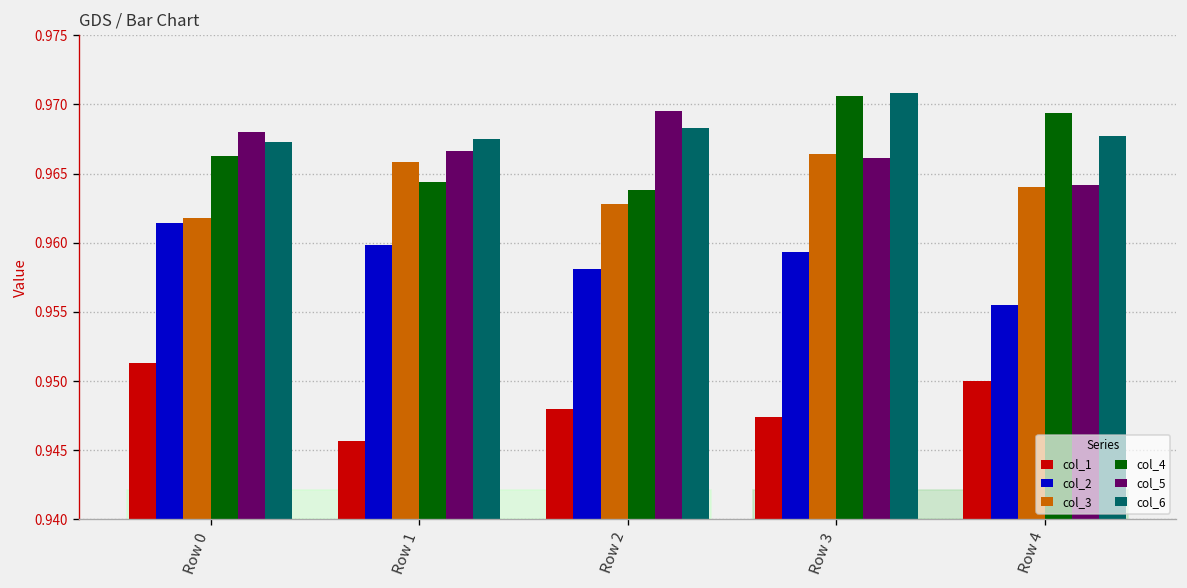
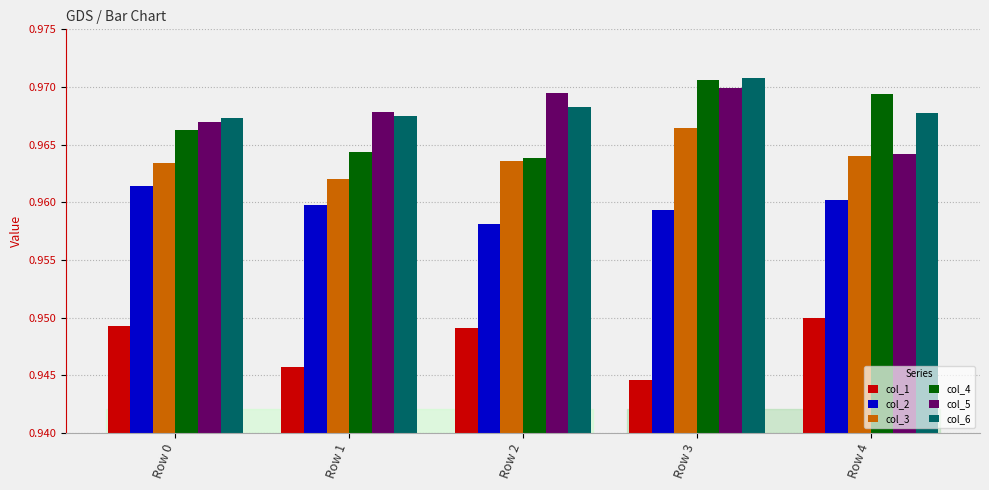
  {
    "col_1": {
-     "Row 0": 0.9513,
+     "Row 0": 0.9493,
      "Row 1": 0.9457,
-     "Row 2": 0.9480,
-     "Row 3": 0.9474,
+     "Row 2": 0.9491,
+     "Row 3": 0.9446,
      "Row 4": 0.9500
    },
    "col_2": {
      "Row 0": 0.9614,
      "Row 1": 0.9598,
      "Row 2": 0.9581,
      "Row 3": 0.9593,
-     "Row 4": 0.9555
+     "Row 4": 0.9602
    },
    "col_3": {
-     "Row 0": 0.9618,
-     "Row 1": 0.9658,
-     "Row 2": 0.9628,
+     "Row 0": 0.9634,
+     "Row 1": 0.9620,
+     "Row 2": 0.9636,
      "Row 3": 0.9664,
      "Row 4": 0.9640
    },
    "col_4": {
      "Row 0": 0.9663,
      "Row 1": 0.9644,
      "Row 2": 0.9638,
      "Row 3": 0.9706,
      "Row 4": 0.9694
    },
    "col_5": {
-     "Row 0": 0.968,
-     "Row 1": 0.9666,
+     "Row 0": 0.967,
+     "Row 1": 0.9678,
      "Row 2": 0.9695,
-     "Row 3": 0.9661,
+     "Row 3": 0.9699,
      "Row 4": 0.9642
    },
    "col_6": {
      "Row 0": 0.9673,
      "Row 1": 0.9675,
      "Row 2": 0.9683,
      "Row 3": 0.9708,
      "Row 4": 0.9677
    }
  }
